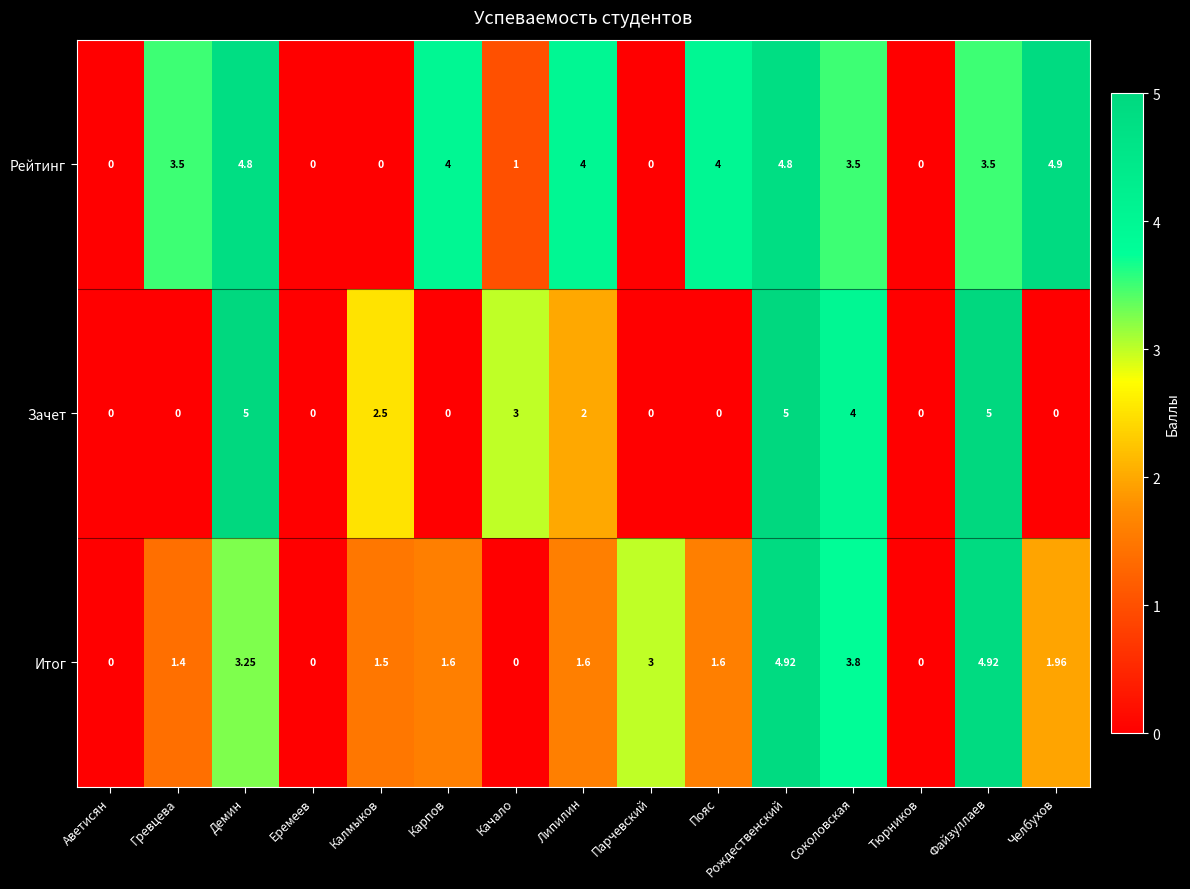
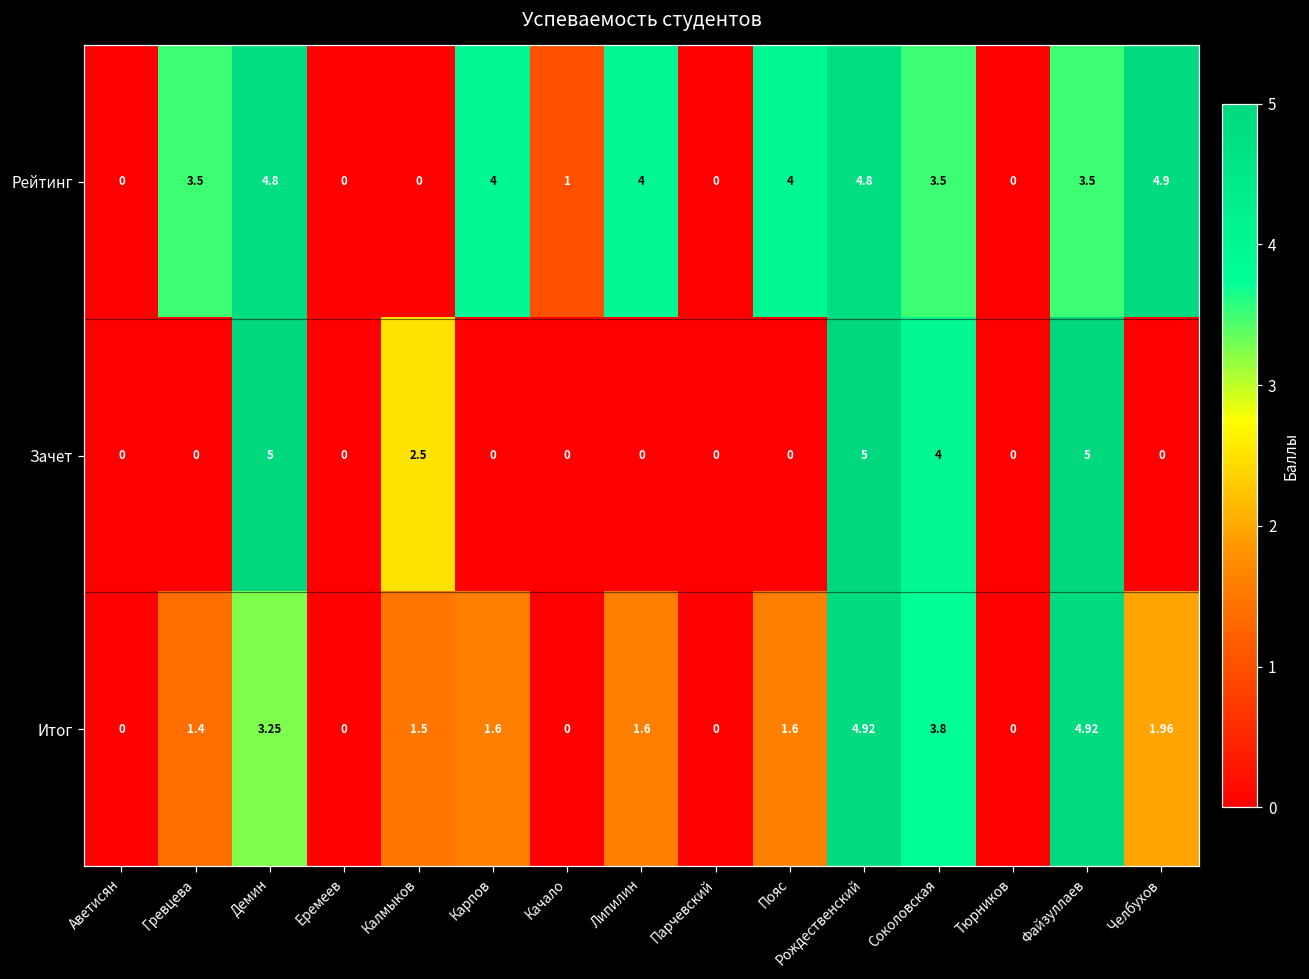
  {
    "Рейтинг": {
      "Аветисян": 0,
      "Гревцева": 3.5,
      "Демин": 4.8,
      "Еремеев": 0,
      "Калмыков": 0,
      "Карпов": 4,
      "Качало": 1,
      "Липилин": 4,
      "Парчевский": 0,
      "Пояс": 4,
      "Рождественский": 4.8,
      "Соколовская": 3.5,
      "Тюрников": 0,
      "Файзуллаев": 3.5,
      "Челбухов": 4.9
    },
    "Зачет": {
      "Аветисян": 0,
      "Гревцева": 0,
      "Демин": 5,
      "Еремеев": 0,
      "Калмыков": 2.5,
      "Карпов": 0,
-     "Качало": 3,
-     "Липилин": 2,
+     "Качало": 0,
+     "Липилин": 0,
      "Парчевский": 0,
      "Пояс": 0,
      "Рождественский": 5,
      "Соколовская": 4,
      "Тюрников": 0,
      "Файзуллаев": 5,
      "Челбухов": 0
    },
    "Итог": {
      "Аветисян": 0,
      "Гревцева": 1.4,
      "Демин": 3.25,
      "Еремеев": 0,
      "Калмыков": 1.5,
      "Карпов": 1.6,
      "Качало": 0,
      "Липилин": 1.6,
-     "Парчевский": 3,
+     "Парчевский": 0,
      "Пояс": 1.6,
      "Рождественский": 4.92,
      "Соколовская": 3.8,
      "Тюрников": 0,
      "Файзуллаев": 4.92,
      "Челбухов": 1.96
    }
  }
